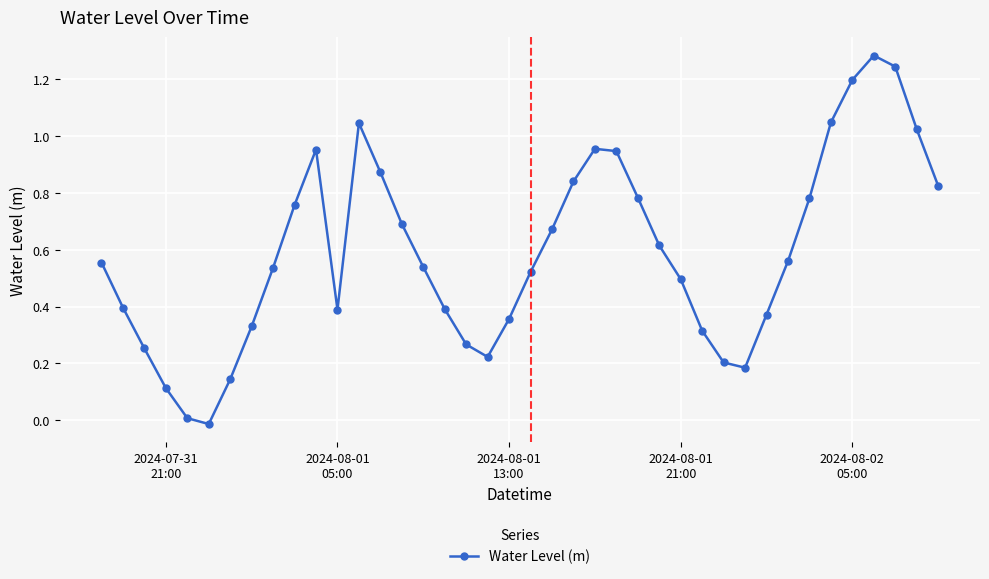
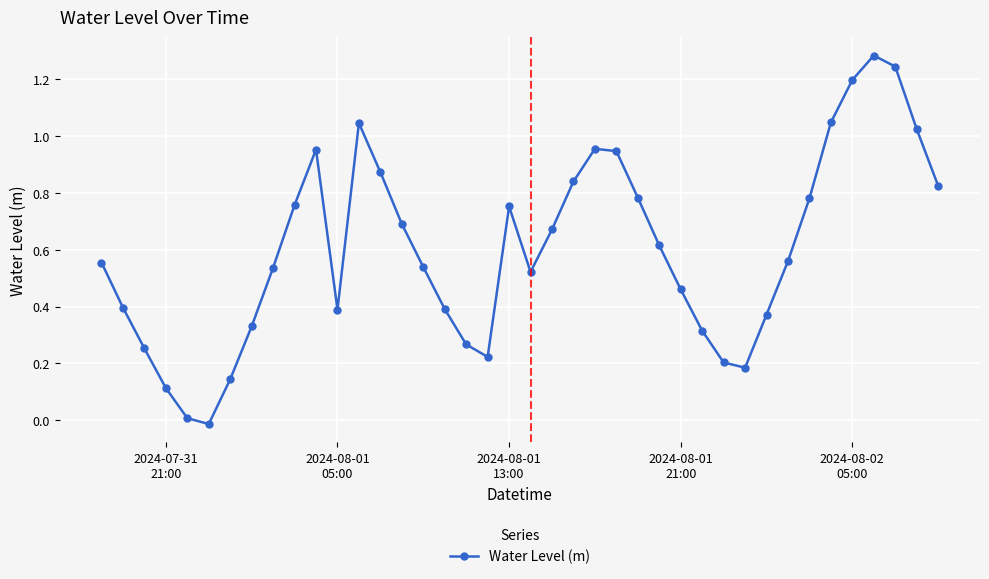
  {
    "2024-07-31 21:00": 0.11,
    "2024-08-01 05:00": 0.39,
-   "2024-08-01 13:00": 0.36,
-   "2024-08-01 21:00": 0.50,
+   "2024-08-01 13:00": 0.75,
+   "2024-08-01 21:00": 0.46,
    "2024-08-02 05:00": 1.20
  }
